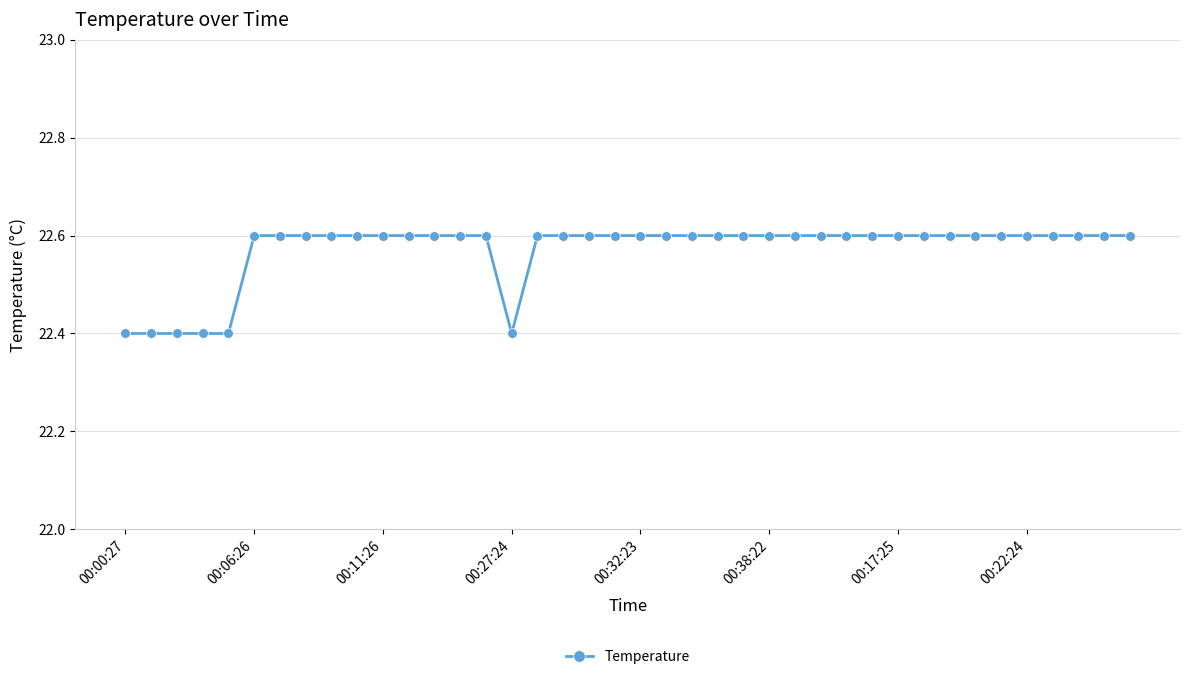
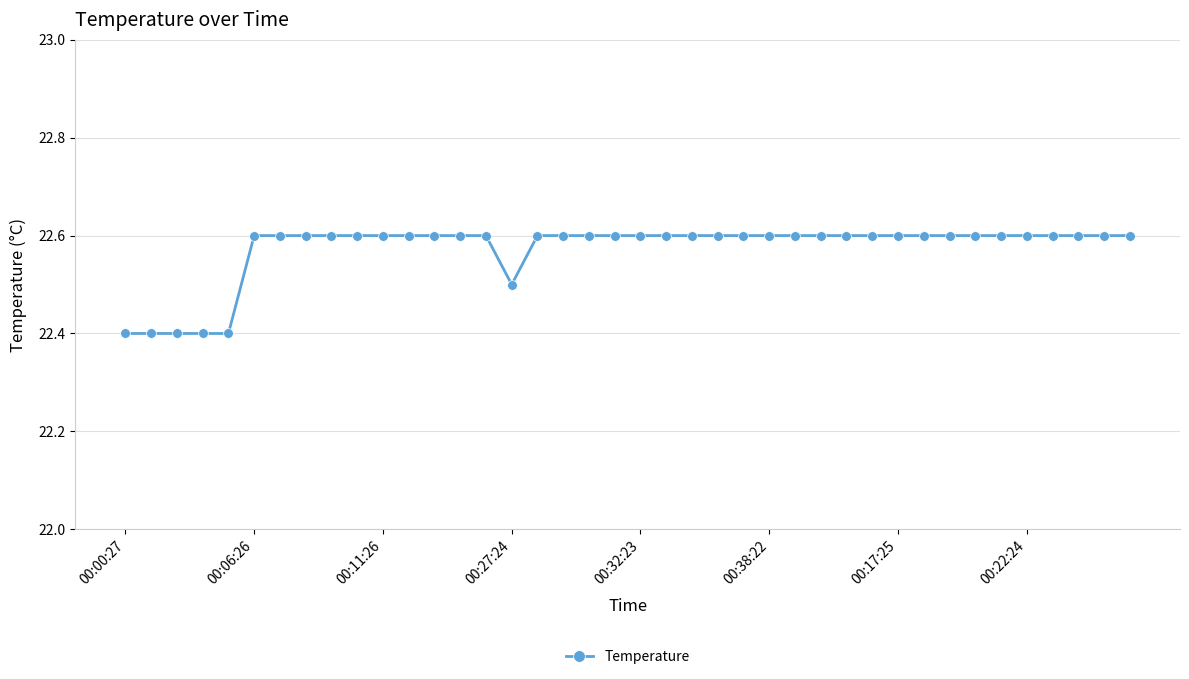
  {
    "00:00:27": 22.4,
    "00:06:26": 22.6,
    "00:11:26": 22.6,
-   "00:27:24": 22.4,
+   "00:27:24": 22.5,
    "00:32:23": 22.6,
    "00:38:22": 22.6,
    "00:17:25": 22.6,
    "00:22:24": 22.6
  }
